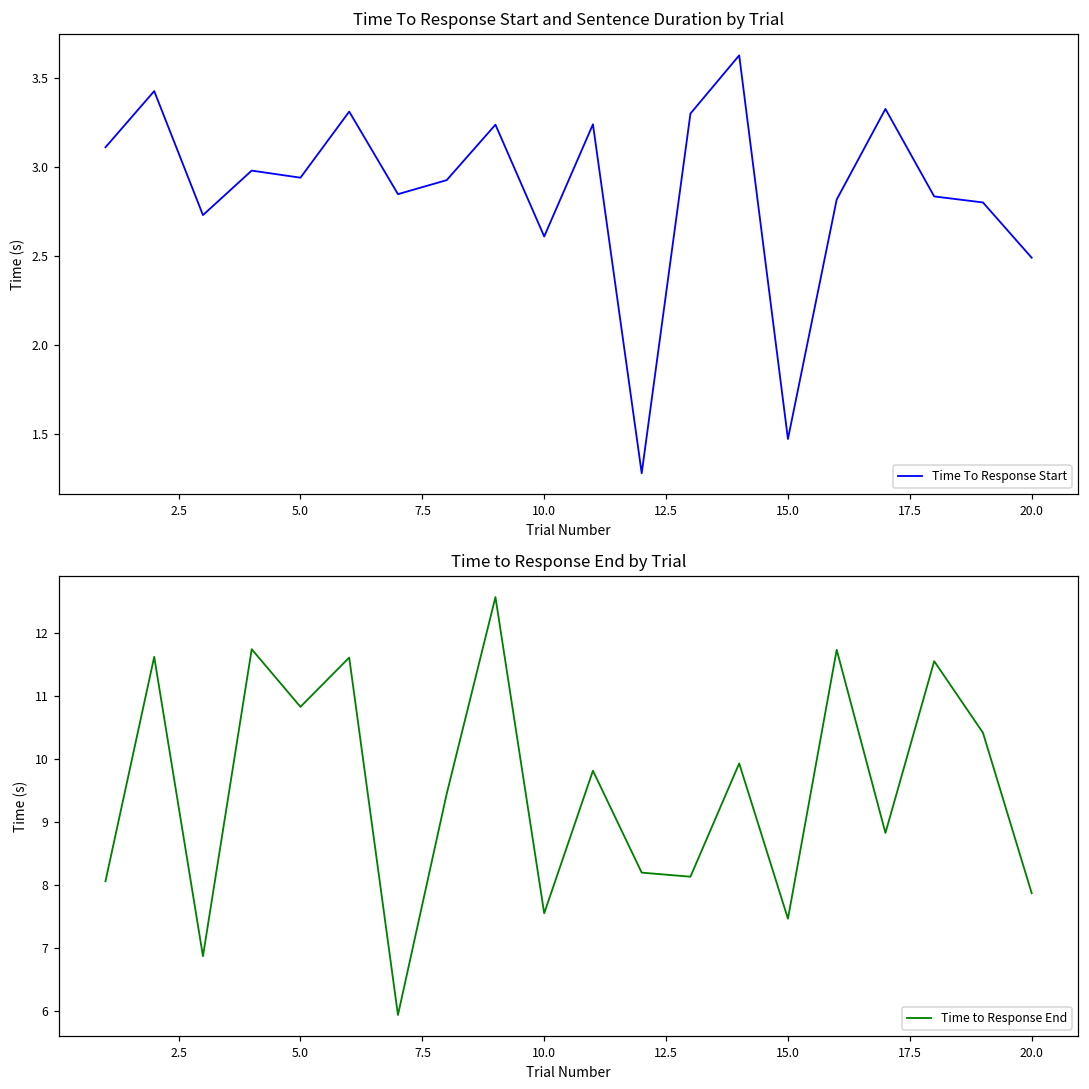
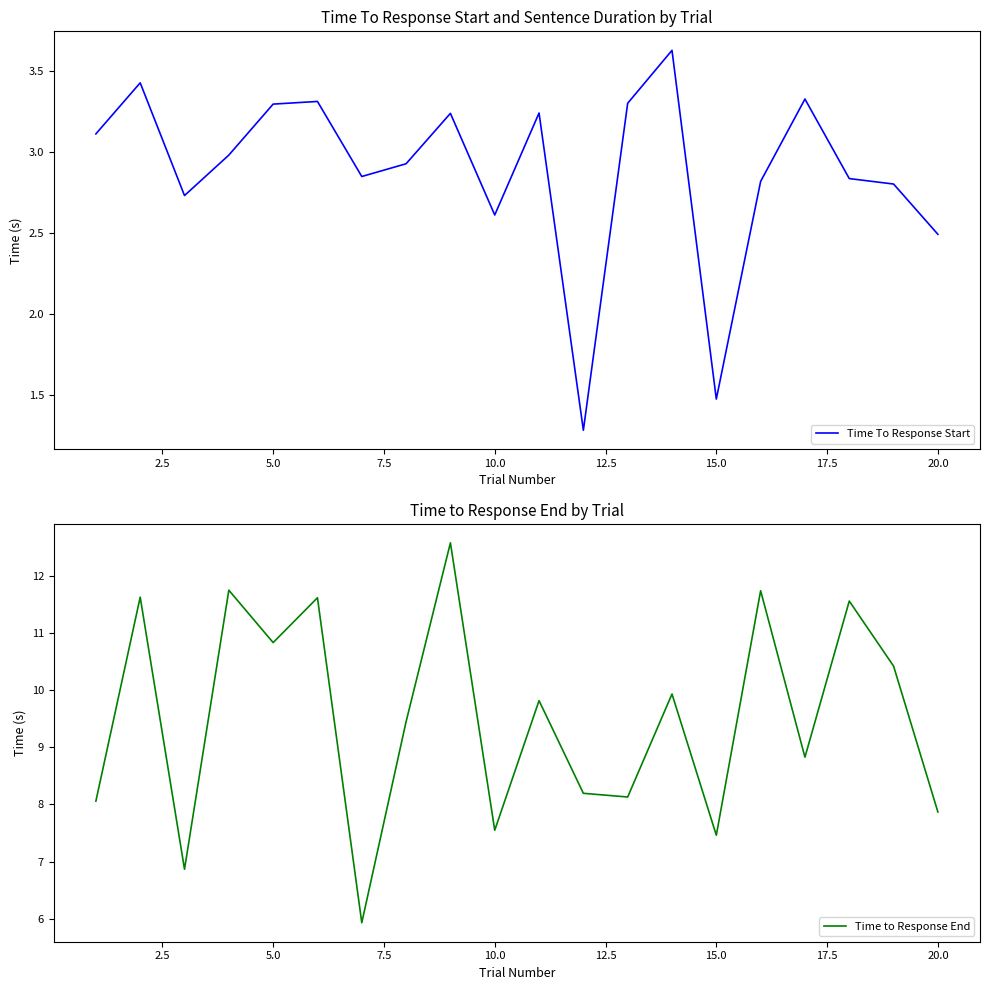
  {
    "Time To Response Start and Sentence Duration by Trial": {
-     "5.0": 2.94,
+     "5.0": 3.29,
      "10.0": 2.61,
      "15.0": 1.47,
      "20.0": 2.49
    },
    "Time to Response End by Trial": {
      "5.0": 10.8,
      "10.0": 7.5,
      "15.0": 7.5,
      "20.0": 7.9
    }
  }
